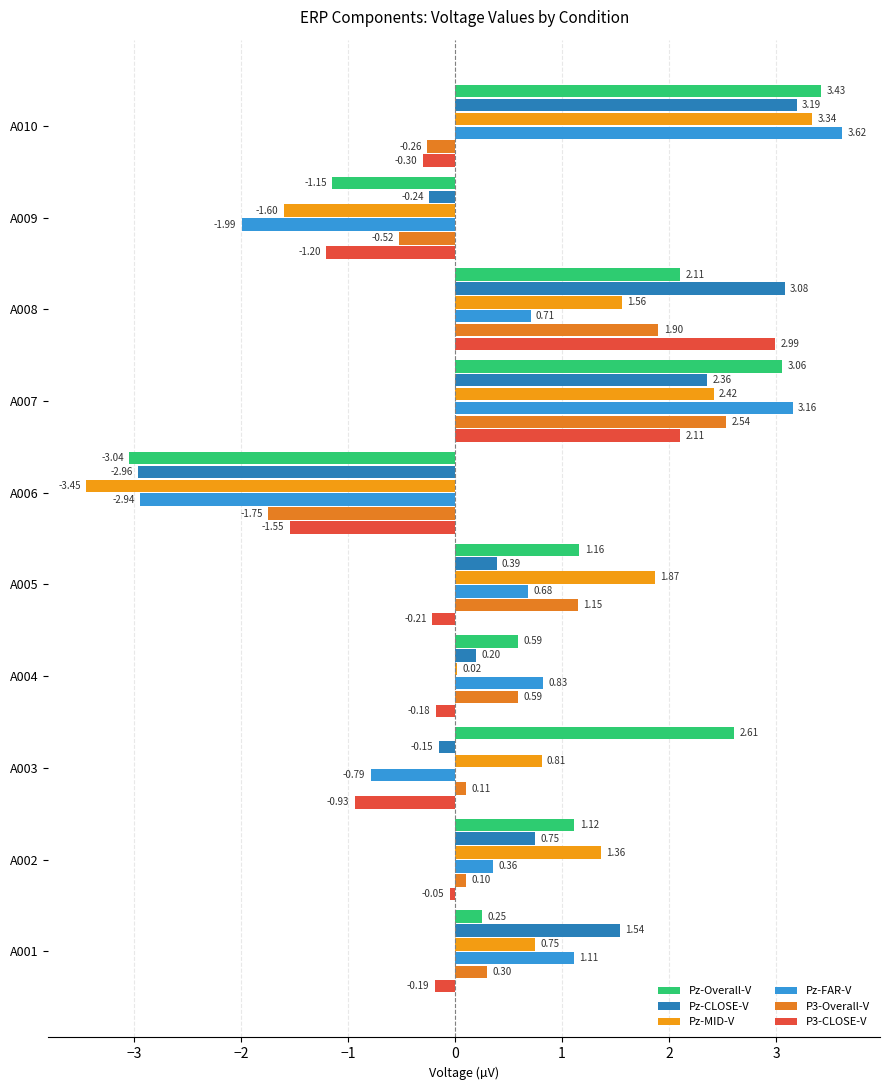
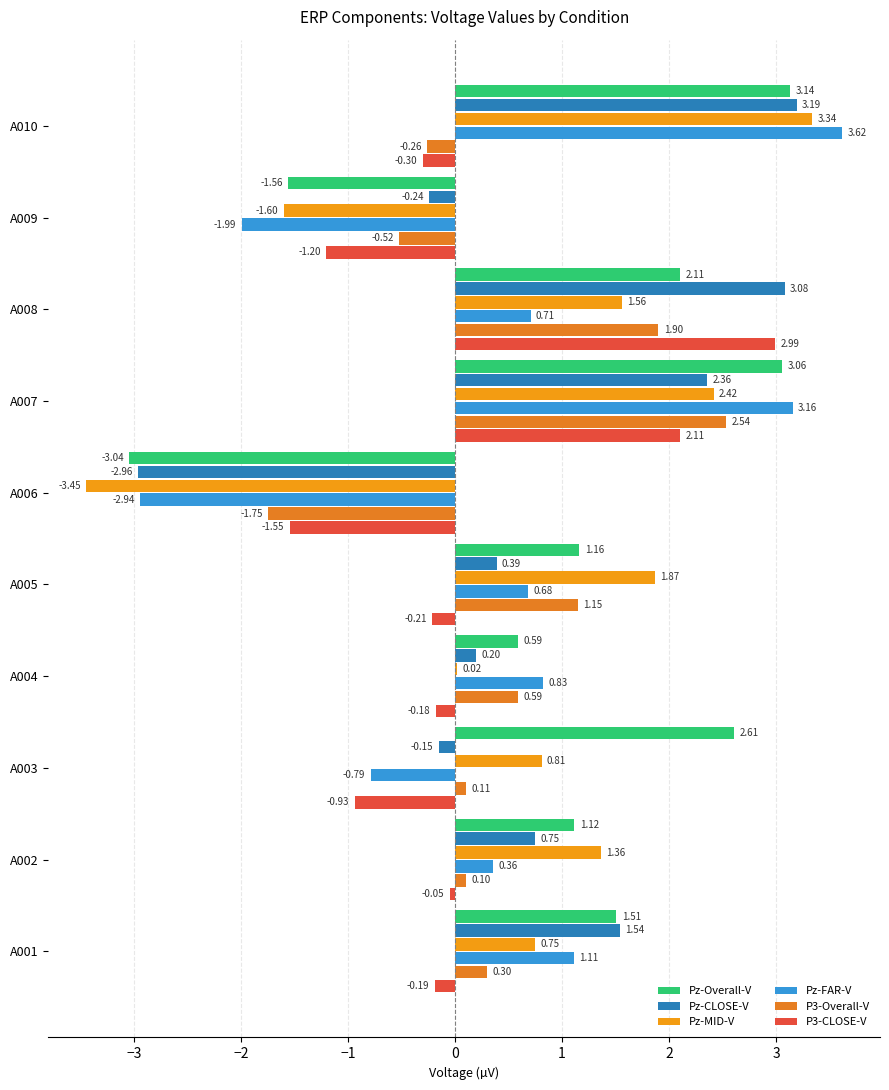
  {
    "Pz-Overall-V": {
-     "A010": 3.43,
-     "A009": -1.15,
+     "A010": 3.14,
+     "A009": -1.56,
      "A008": 2.11,
      "A007": 3.06,
      "A006": -3.04,
      "A005": 1.16,
      "A004": 0.59,
      "A003": 2.61,
      "A002": 1.12,
-     "A001": 0.25
+     "A001": 1.51
    }
  }
